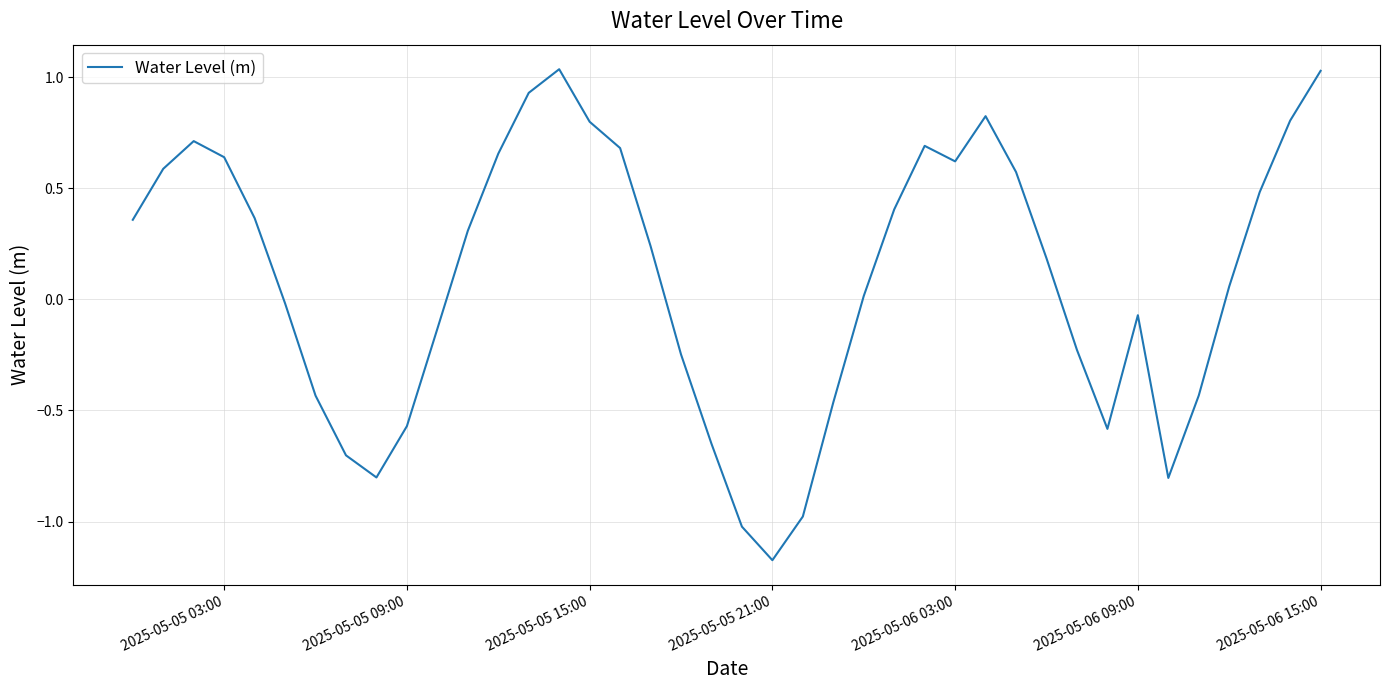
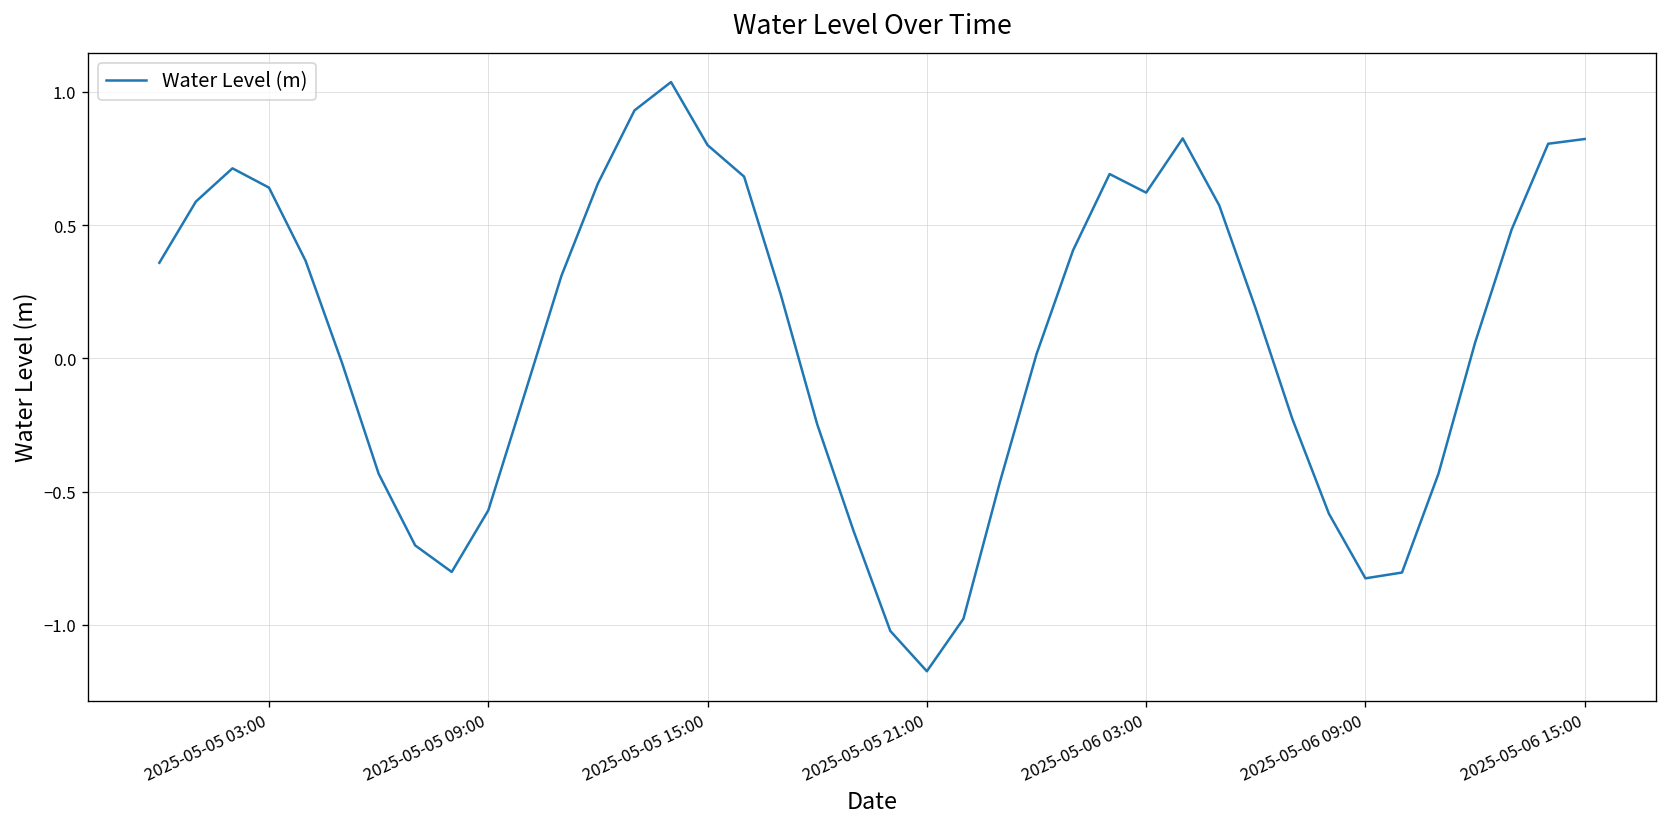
  {
    "2025-05-05 03:00": 0.64,
    "2025-05-05 09:00": -0.57,
    "2025-05-05 15:00": 0.80,
    "2025-05-05 21:00": -1.17,
    "2025-05-06 03:00": 0.62,
-   "2025-05-06 09:00": -0.07,
-   "2025-05-06 15:00": 1.03
+   "2025-05-06 09:00": -0.83,
+   "2025-05-06 15:00": 0.82
  }
